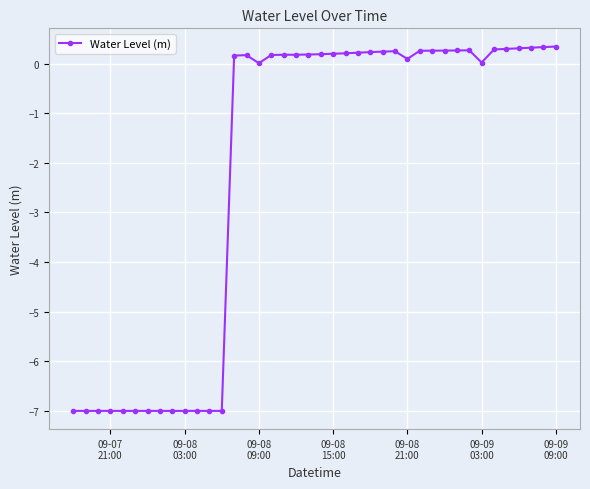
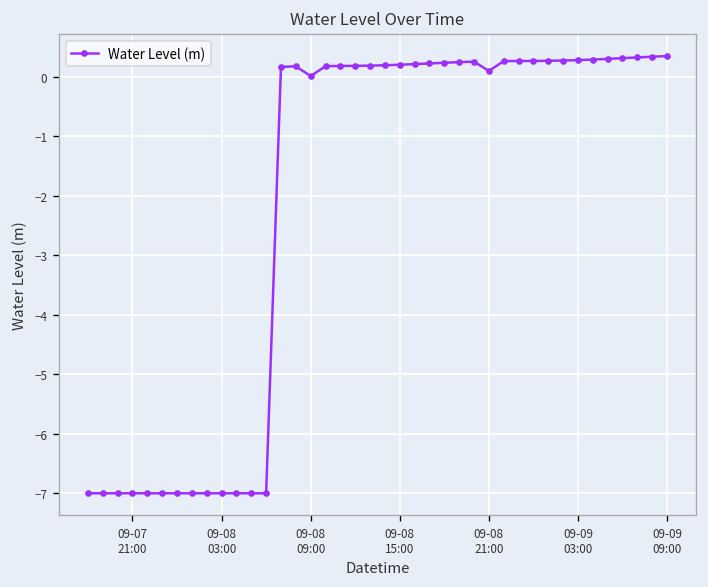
  {
    "09-07 21:00": -7.0,
    "09-08 03:00": -7.0,
    "09-08 09:00": 0.0,
    "09-08 15:00": 0.2,
    "09-08 21:00": 0.1,
-   "09-09 03:00": 0.0,
+   "09-09 03:00": 0.3,
    "09-09 09:00": 0.3
  }
